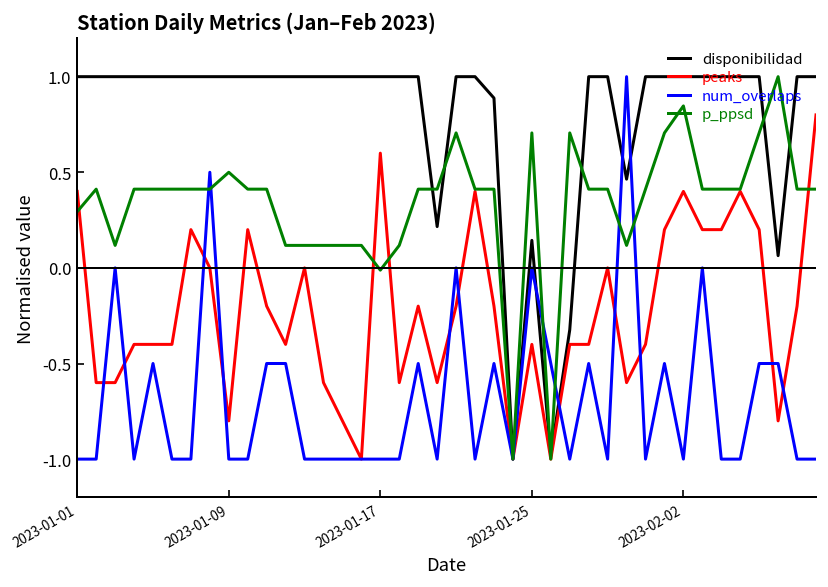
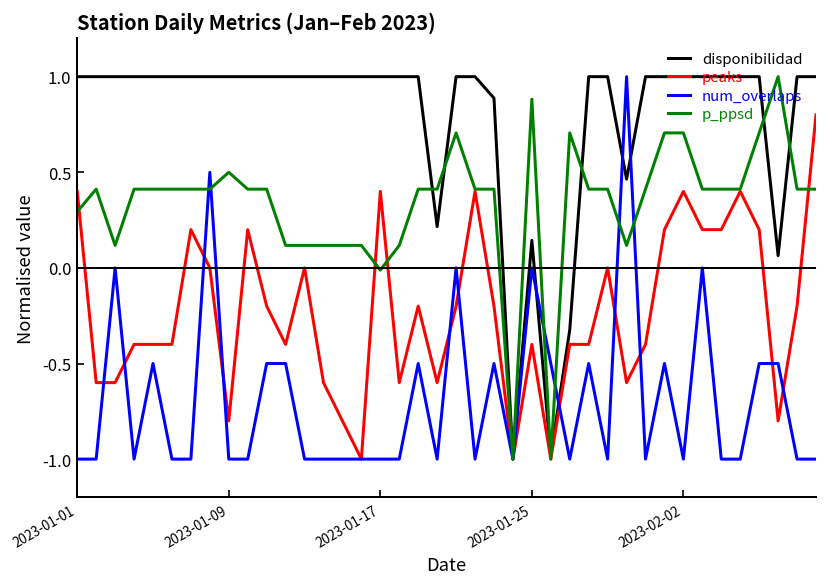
  {
    "disponibilidad": {
      "2023-01-01": 1.00,
      "2023-01-09": 1.00,
      "2023-01-17": 1.00,
      "2023-01-25": 0.14,
      "2023-02-02": 1.00
    },
    "peaks": {
      "2023-01-01": 0.40,
      "2023-01-09": -0.80,
-     "2023-01-17": 0.60,
+     "2023-01-17": 0.40,
      "2023-01-25": -0.40,
      "2023-02-02": 0.40
    },
    "num_overlaps": {
      "2023-01-01": -1.00,
      "2023-01-09": -1.00,
      "2023-01-17": -1.00,
      "2023-01-25": 0.00,
      "2023-02-02": -1.00
    },
    "p_ppsd": {
      "2023-01-01": 0.29,
      "2023-01-09": 0.50,
      "2023-01-17": -0.01,
-     "2023-01-25": 0.71,
-     "2023-02-02": 0.85
+     "2023-01-25": 0.88,
+     "2023-02-02": 0.71
    }
  }
